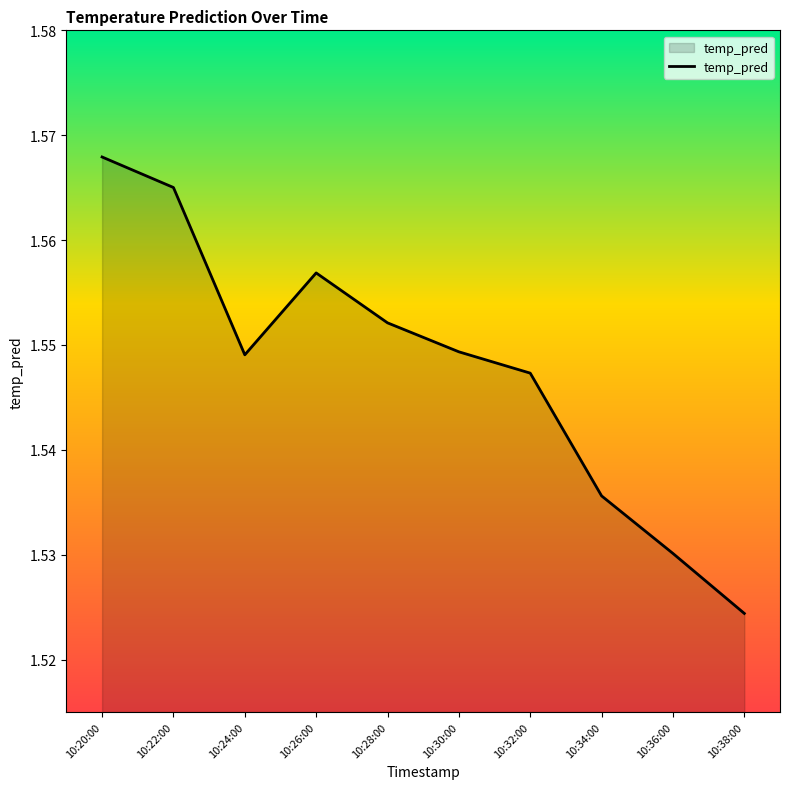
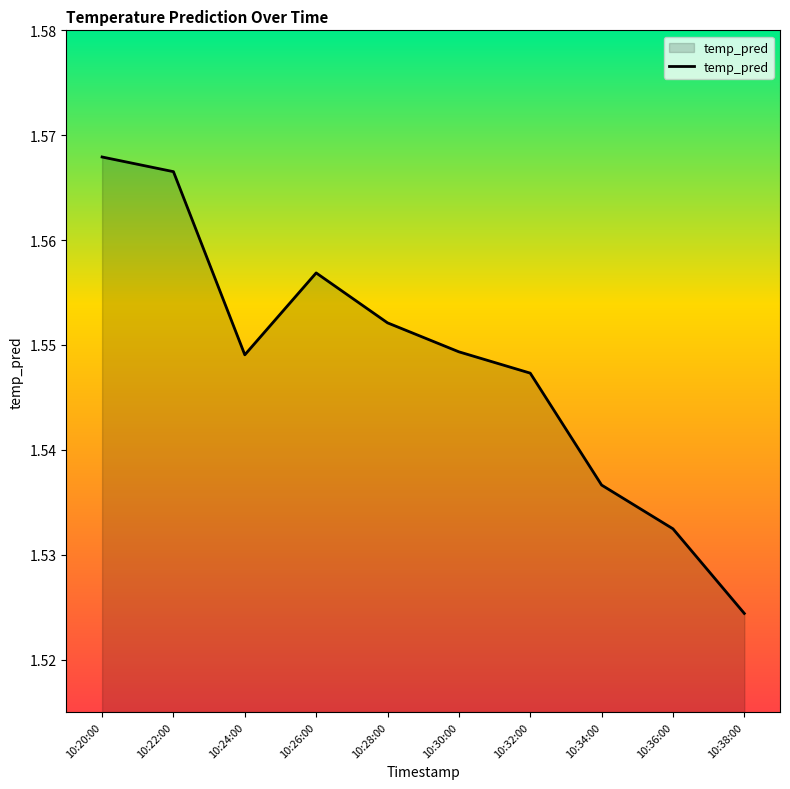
  {
    "10:20:00": 1.5679,
-   "10:22:00": 1.5650,
+   "10:22:00": 1.5665,
    "10:24:00": 1.5491,
    "10:26:00": 1.5569,
    "10:28:00": 1.5521,
    "10:30:00": 1.5493,
    "10:32:00": 1.5473,
-   "10:34:00": 1.5356,
-   "10:36:00": 1.5301,
+   "10:34:00": 1.5366,
+   "10:36:00": 1.5325,
    "10:38:00": 1.5244
  }
